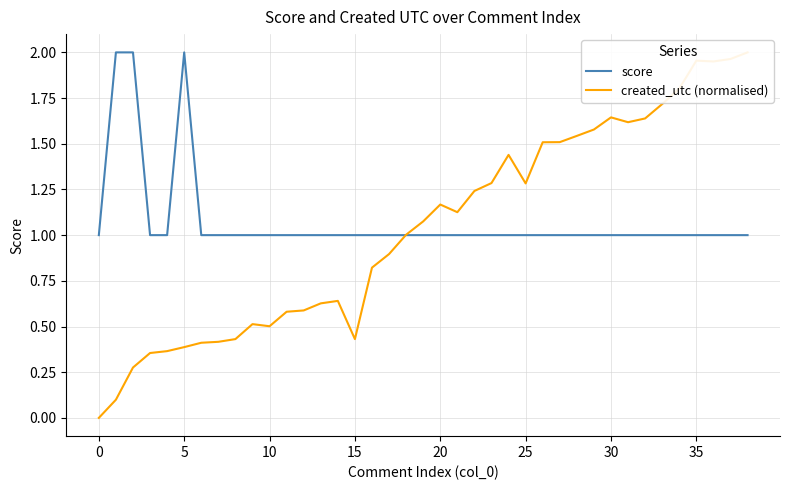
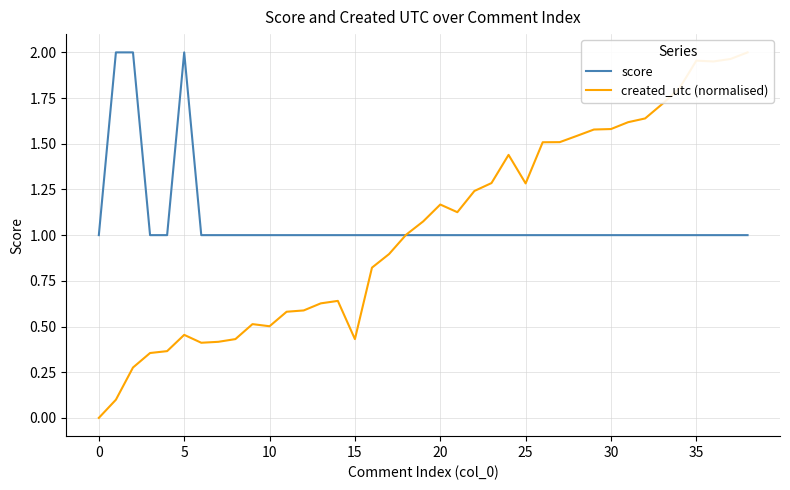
  {
    "score": {
      "0": 1.00,
      "5": 2.00,
      "10": 1.00,
      "15": 1.00,
      "20": 1.00,
      "25": 1.00,
      "30": 1.00,
      "35": 1.00
    },
    "created_utc (normalised)": {
      "0": 0.00,
-     "5": 0.39,
+     "5": 0.45,
      "10": 0.50,
      "15": 0.43,
      "20": 1.17,
      "25": 1.28,
-     "30": 1.64
+     "30": 1.58
    }
  }
